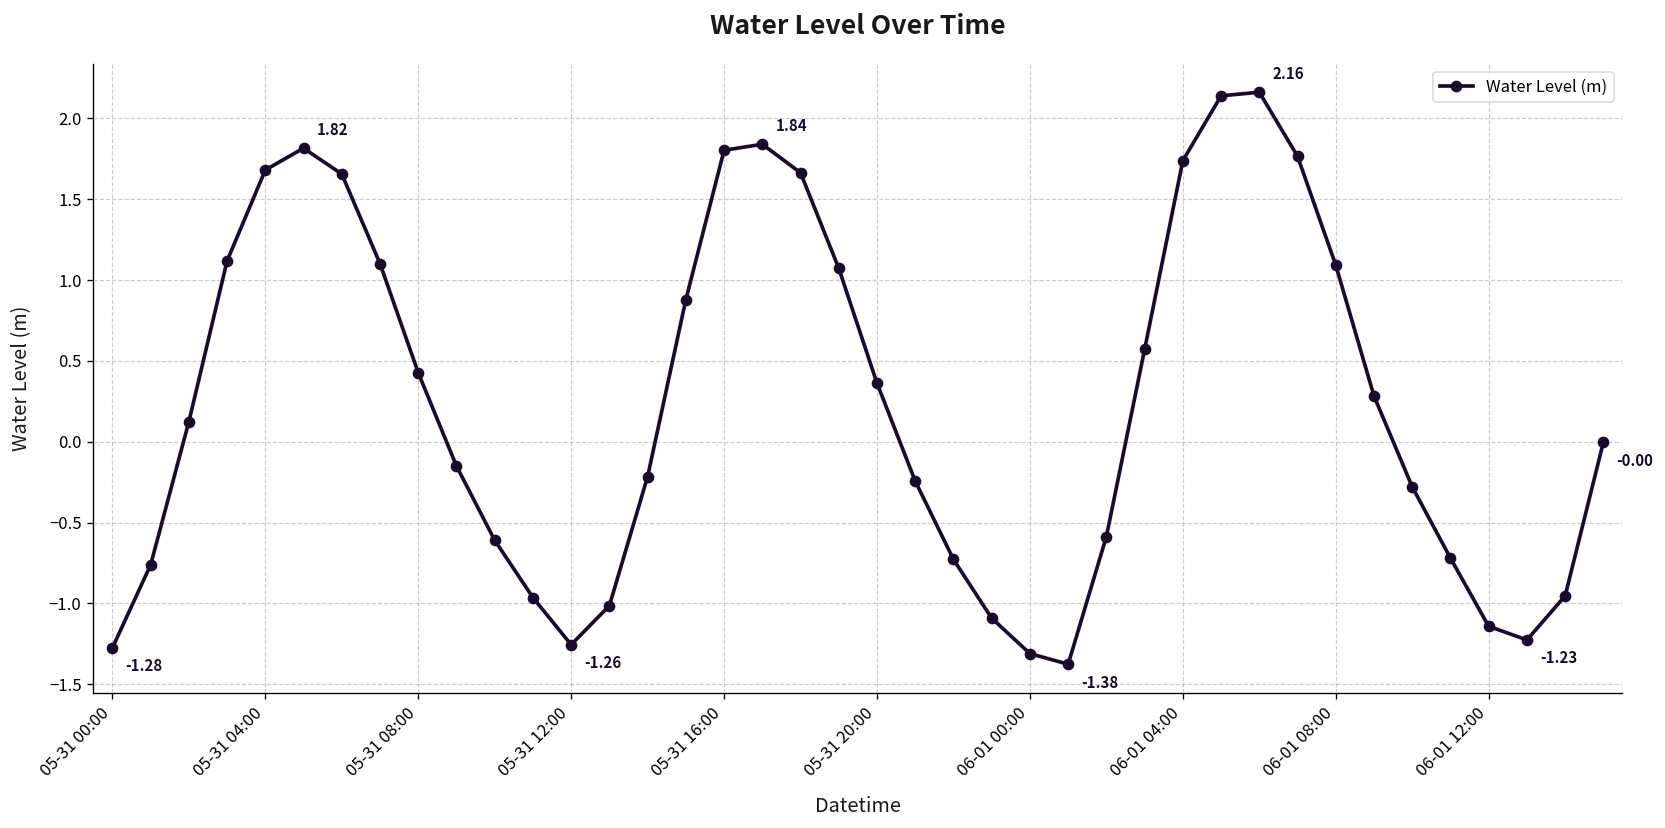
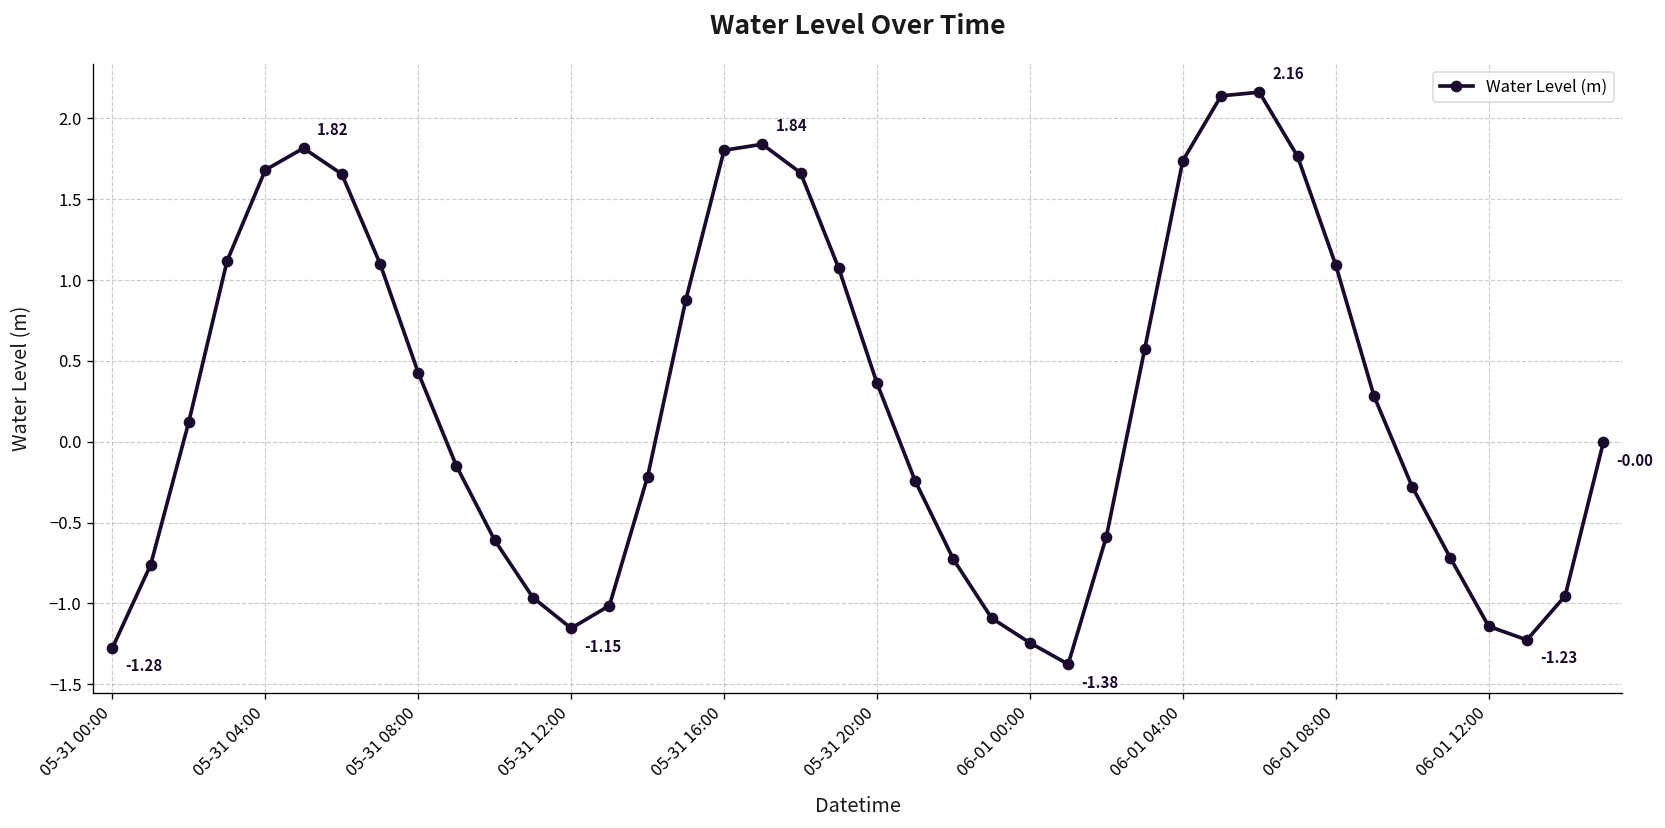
  {
    "05-31 00:00": -1.28,
-   "05-31 12:00": -1.26,
-   "06-01 00:00": -1.31
+   "05-31 12:00": -1.15,
+   "06-01 00:00": -1.24
  }
